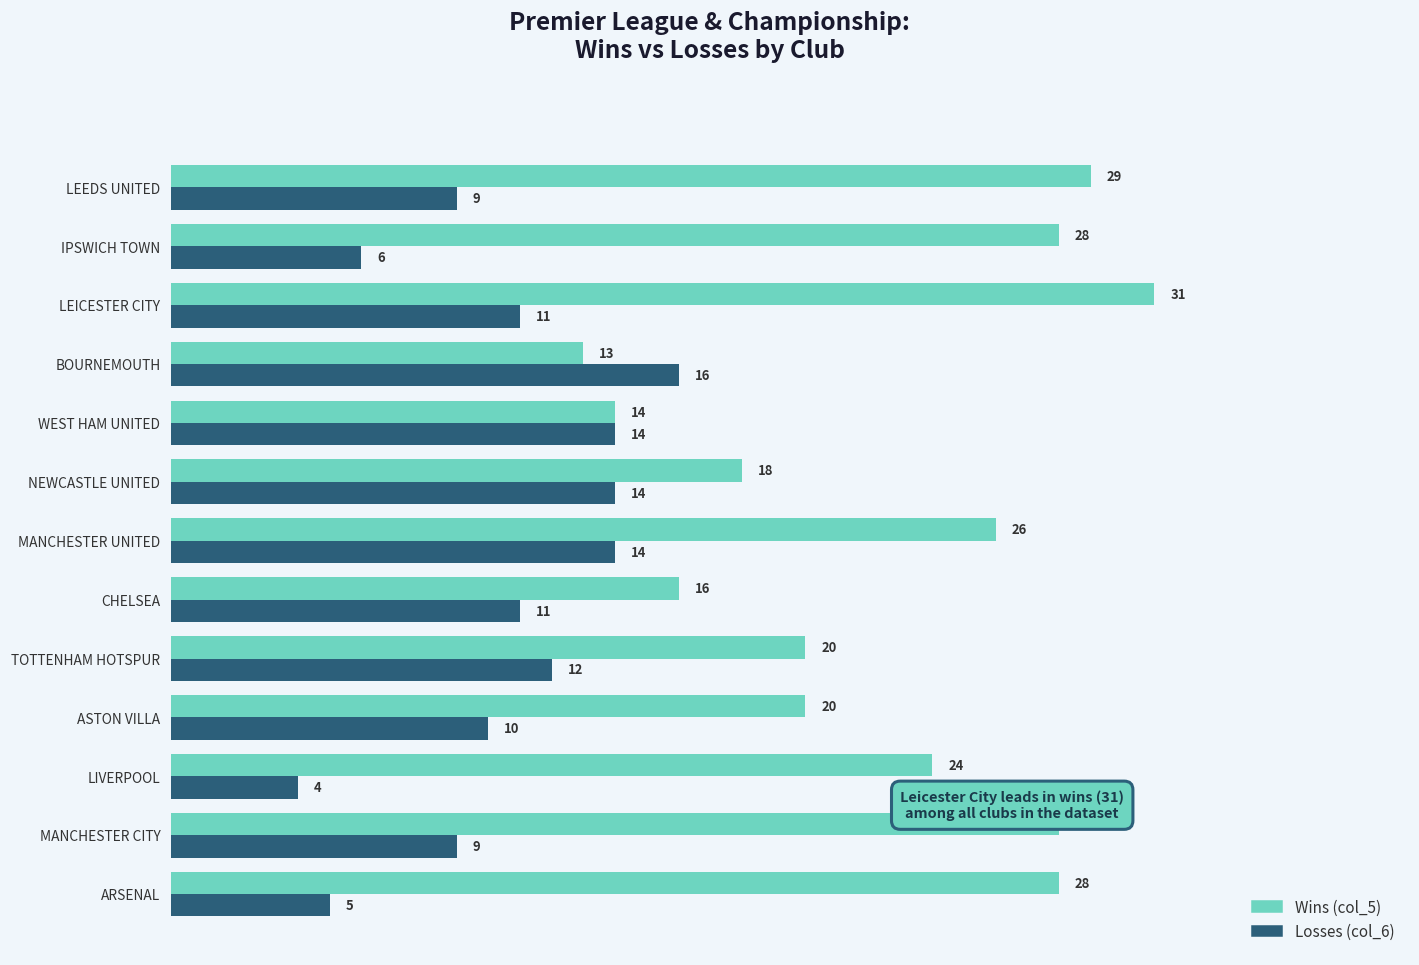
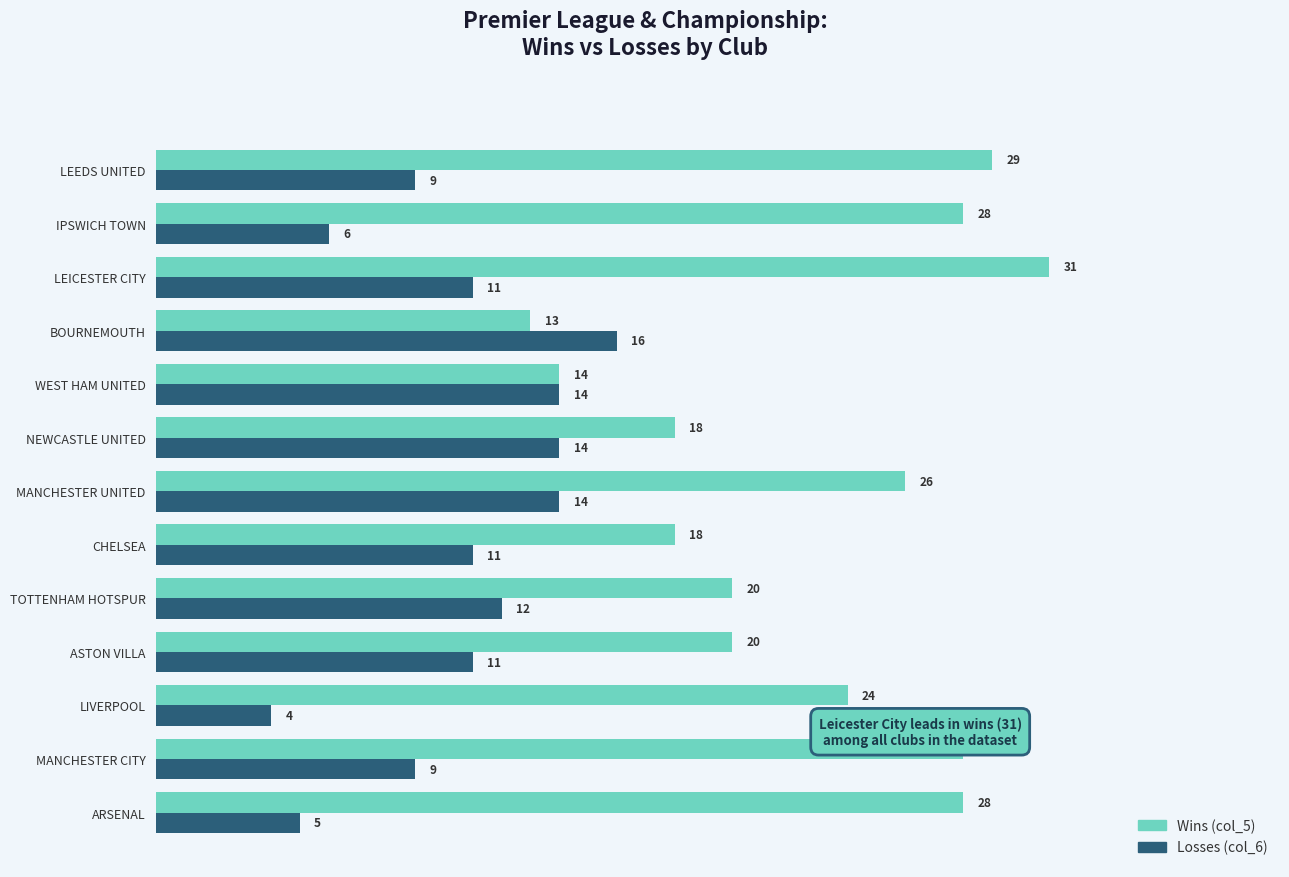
  {
    "Wins (col_5)": {
      "LEEDS UNITED": 29,
      "IPSWICH TOWN": 28,
      "LEICESTER CITY": 31,
      "BOURNEMOUTH": 13,
      "WEST HAM UNITED": 14,
      "NEWCASTLE UNITED": 18,
      "MANCHESTER UNITED": 26,
-     "CHELSEA": 16,
+     "CHELSEA": 18,
      "TOTTENHAM HOTSPUR": 20,
      "ASTON VILLA": 20,
      "LIVERPOOL": 24,
      "ARSENAL": 28
    },
    "Losses (col_6)": {
      "LEEDS UNITED": 9,
      "IPSWICH TOWN": 6,
      "LEICESTER CITY": 11,
      "BOURNEMOUTH": 16,
      "WEST HAM UNITED": 14,
      "NEWCASTLE UNITED": 14,
      "MANCHESTER UNITED": 14,
      "CHELSEA": 11,
      "TOTTENHAM HOTSPUR": 12,
-     "ASTON VILLA": 10,
+     "ASTON VILLA": 11,
      "LIVERPOOL": 4,
      "MANCHESTER CITY": 9,
      "ARSENAL": 5
    }
  }
